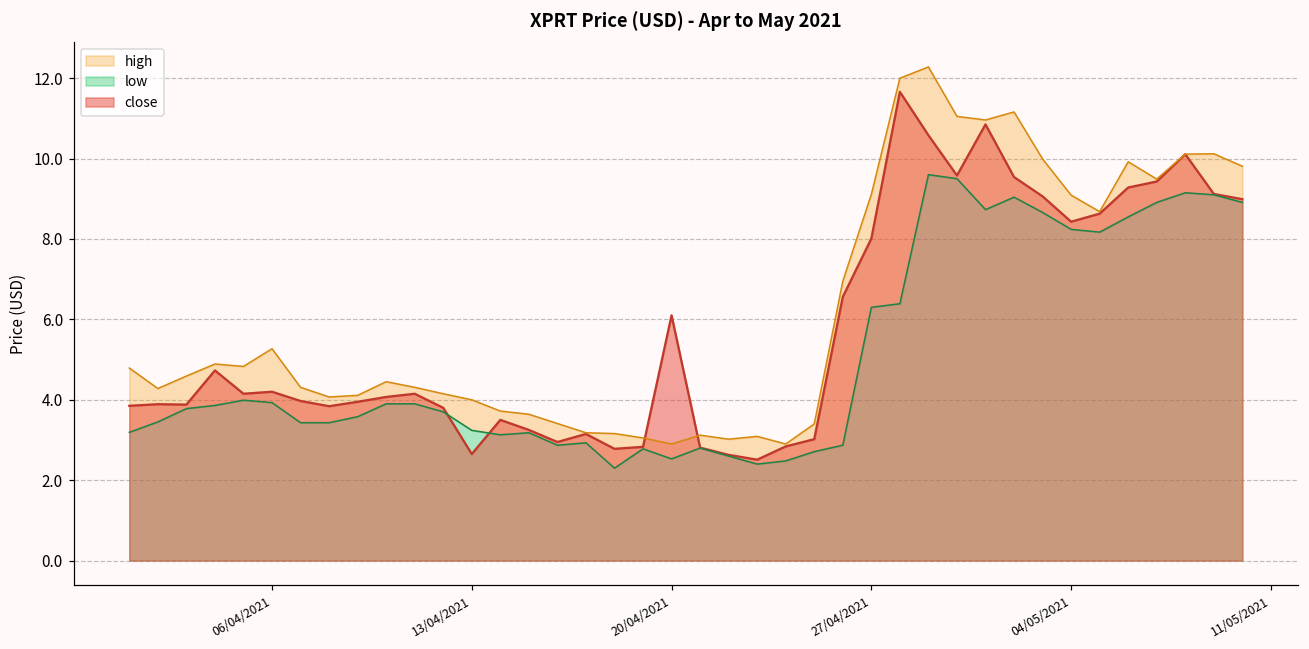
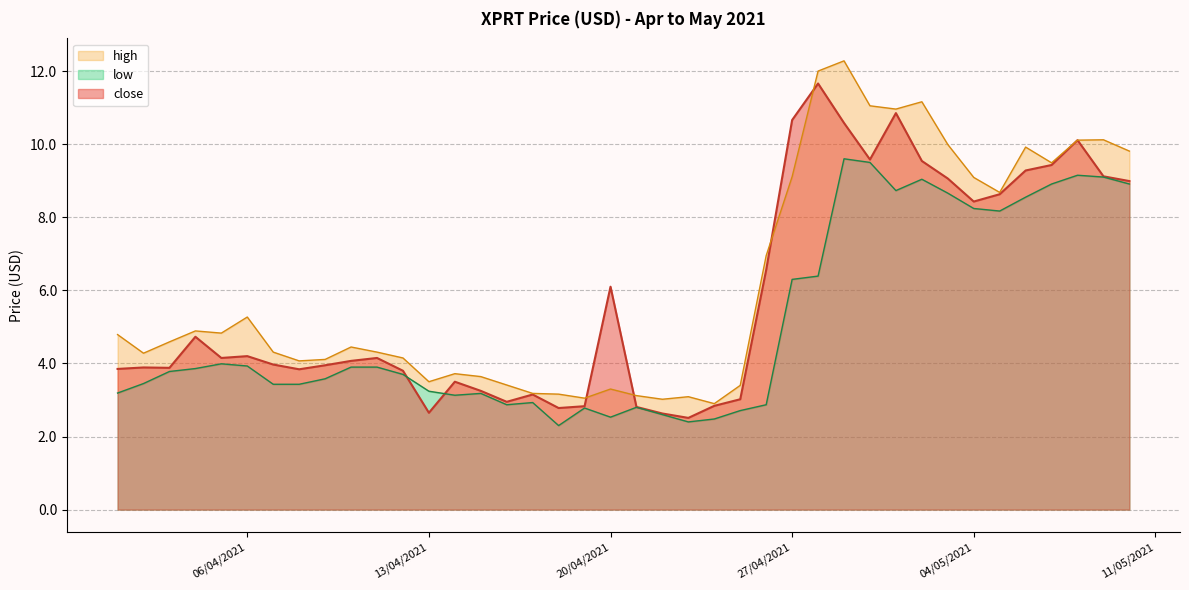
  {
    "close": {
      "06/04/2021": 4.2,
      "13/04/2021": 2.7,
      "20/04/2021": 6.1,
-     "27/04/2021": 8.0,
+     "27/04/2021": 10.7,
      "04/05/2021": 8.4
    },
    "high": {
      "06/04/2021": 5.3,
-     "13/04/2021": 4.0,
-     "20/04/2021": 2.9,
+     "13/04/2021": 3.5,
+     "20/04/2021": 3.3,
      "27/04/2021": 9.1,
      "04/05/2021": 9.1
    },
    "low": {
      "06/04/2021": 3.9,
      "13/04/2021": 3.2,
      "20/04/2021": 2.5,
      "27/04/2021": 6.3,
      "04/05/2021": 8.2
    }
  }
